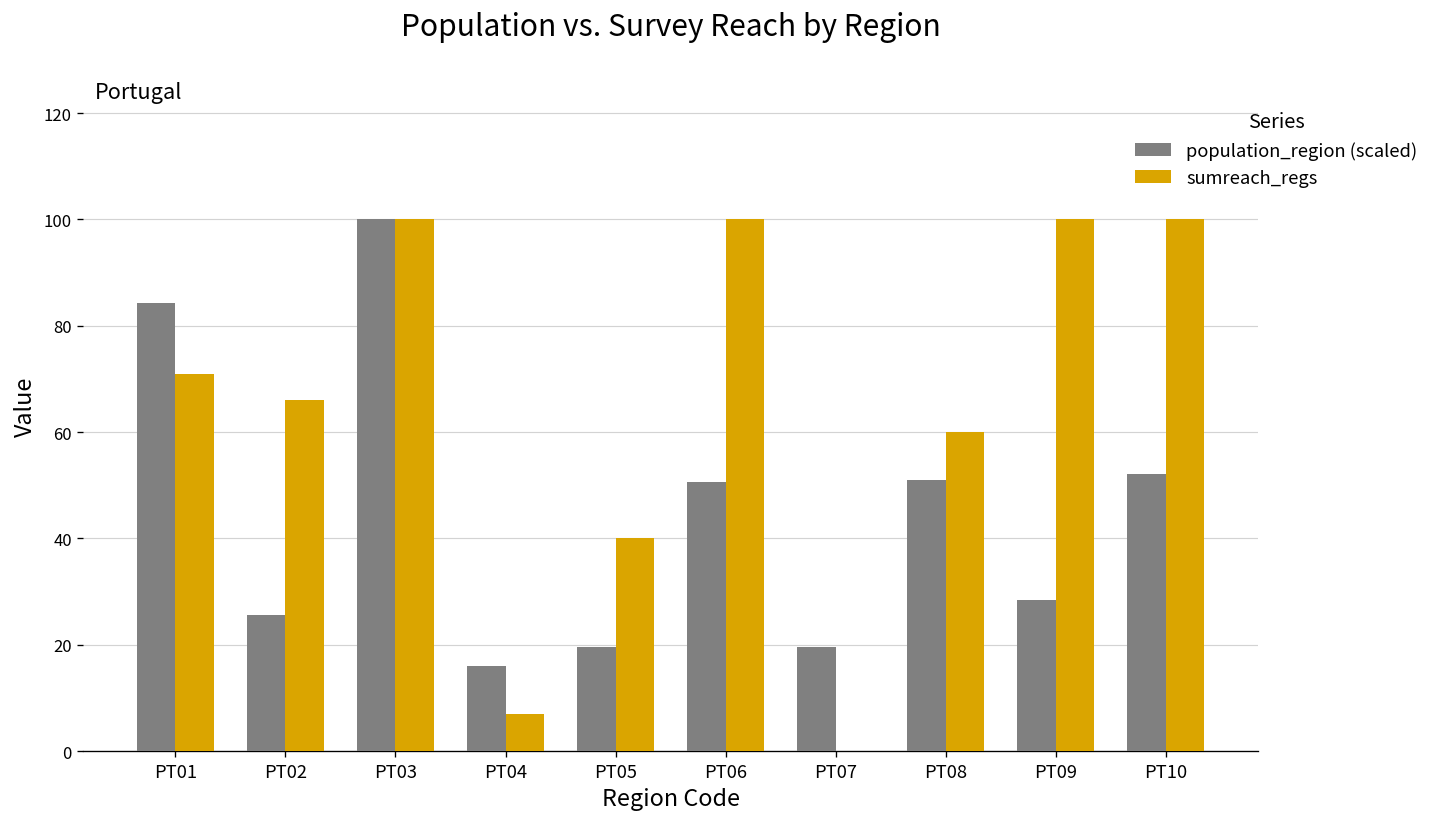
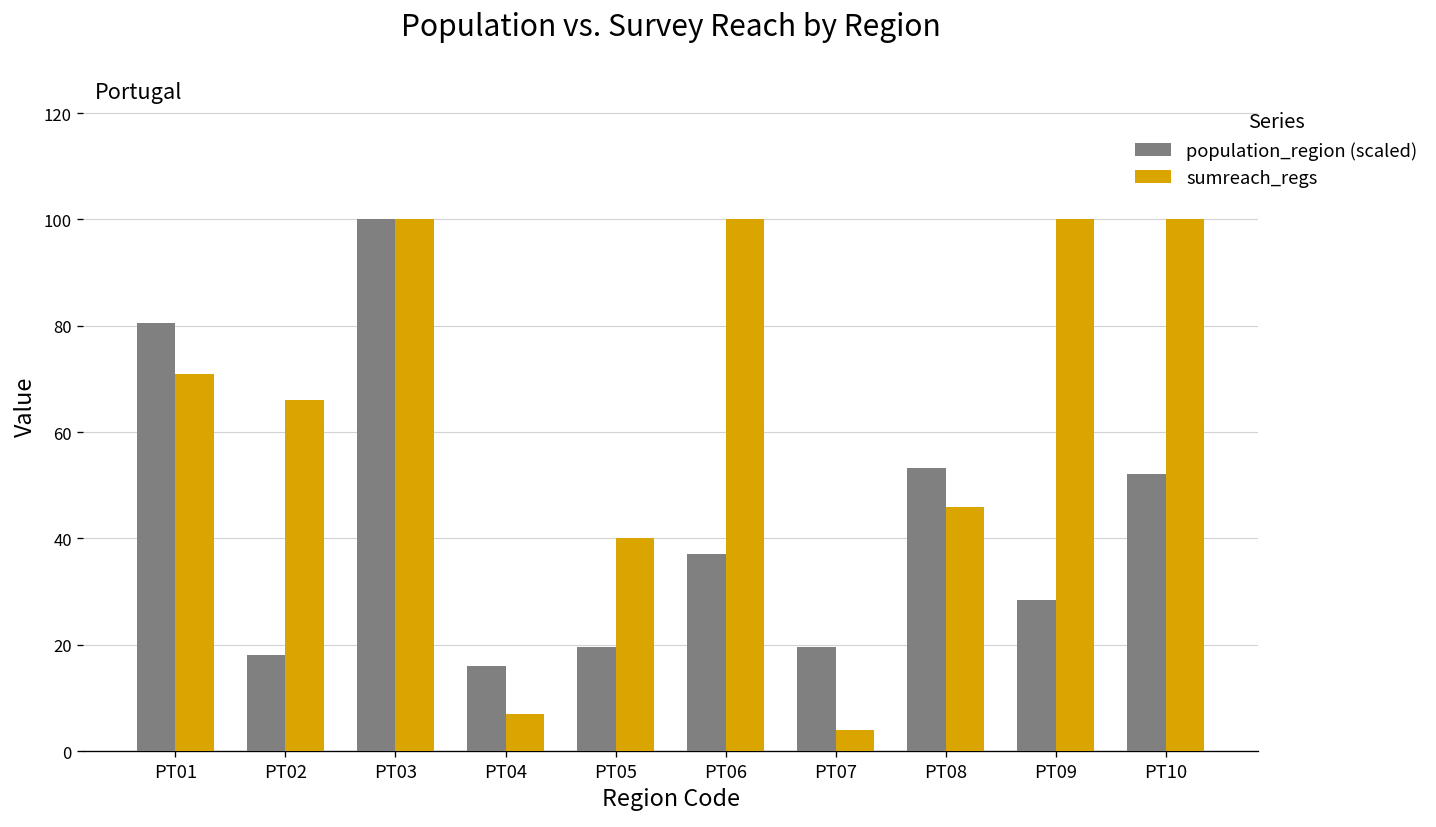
  {
    "population_region (scaled)": {
-     "PT01": 84,
-     "PT02": 26,
+     "PT01": 81,
+     "PT02": 18,
      "PT03": 100,
      "PT04": 16,
      "PT05": 20,
-     "PT06": 51,
+     "PT06": 37,
      "PT07": 20,
-     "PT08": 51,
+     "PT08": 53,
      "PT09": 28,
      "PT10": 52
    },
    "sumreach_regs": {
      "PT01": 71,
      "PT02": 66,
      "PT03": 100,
      "PT04": 7,
      "PT05": 40,
      "PT06": 100,
-     "PT07": 0,
-     "PT08": 60,
+     "PT07": 4,
+     "PT08": 46,
      "PT09": 100,
      "PT10": 100
    }
  }
